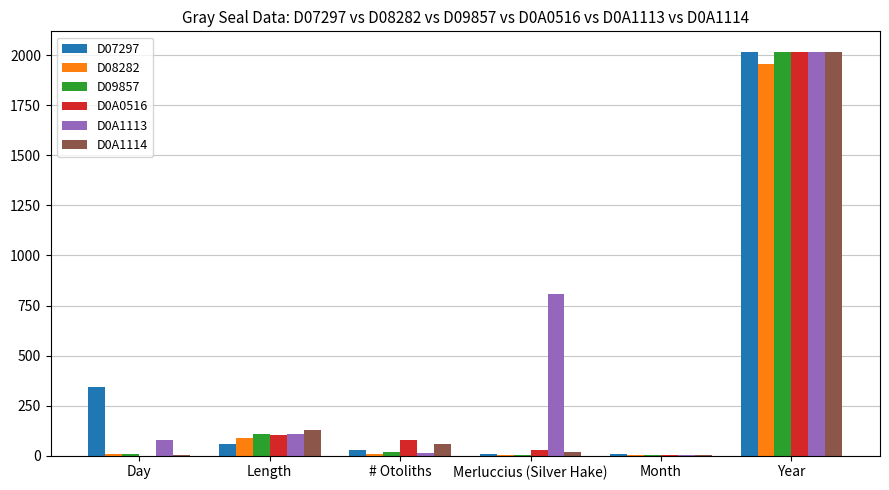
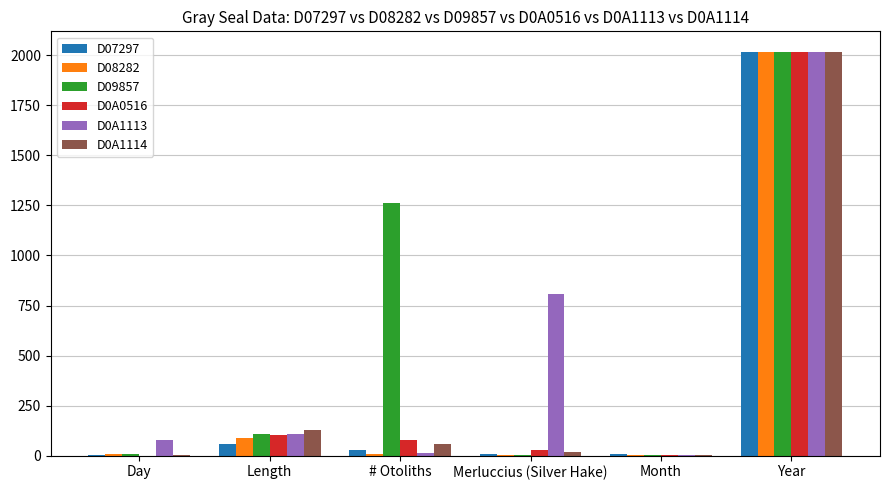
  {
    "D07297": {
-     "Day": 340,
+     "Day": 10,
      "Length": 60,
      "# Otoliths": 30,
      "Year": 2020
    },
    "D08282": {
      "Length": 90,
-     "Year": 1960
+     "Year": 2010
    },
    "D09857": {
      "Length": 110,
-     "# Otoliths": 20,
+     "# Otoliths": 1260,
      "Year": 2020
    },
    "D0A0516": {
      "Length": 110,
      "# Otoliths": 80,
      "Merluccius (Silver Hake)": 30,
      "Year": 2020
    },
    "D0A1113": {
      "Day": 80,
      "Length": 110,
      "# Otoliths": 10,
      "Merluccius (Silver Hake)": 810,
      "Year": 2020
    },
    "D0A1114": {
      "Length": 130,
      "# Otoliths": 60,
      "Merluccius (Silver Hake)": 20,
      "Year": 2020
    }
  }
